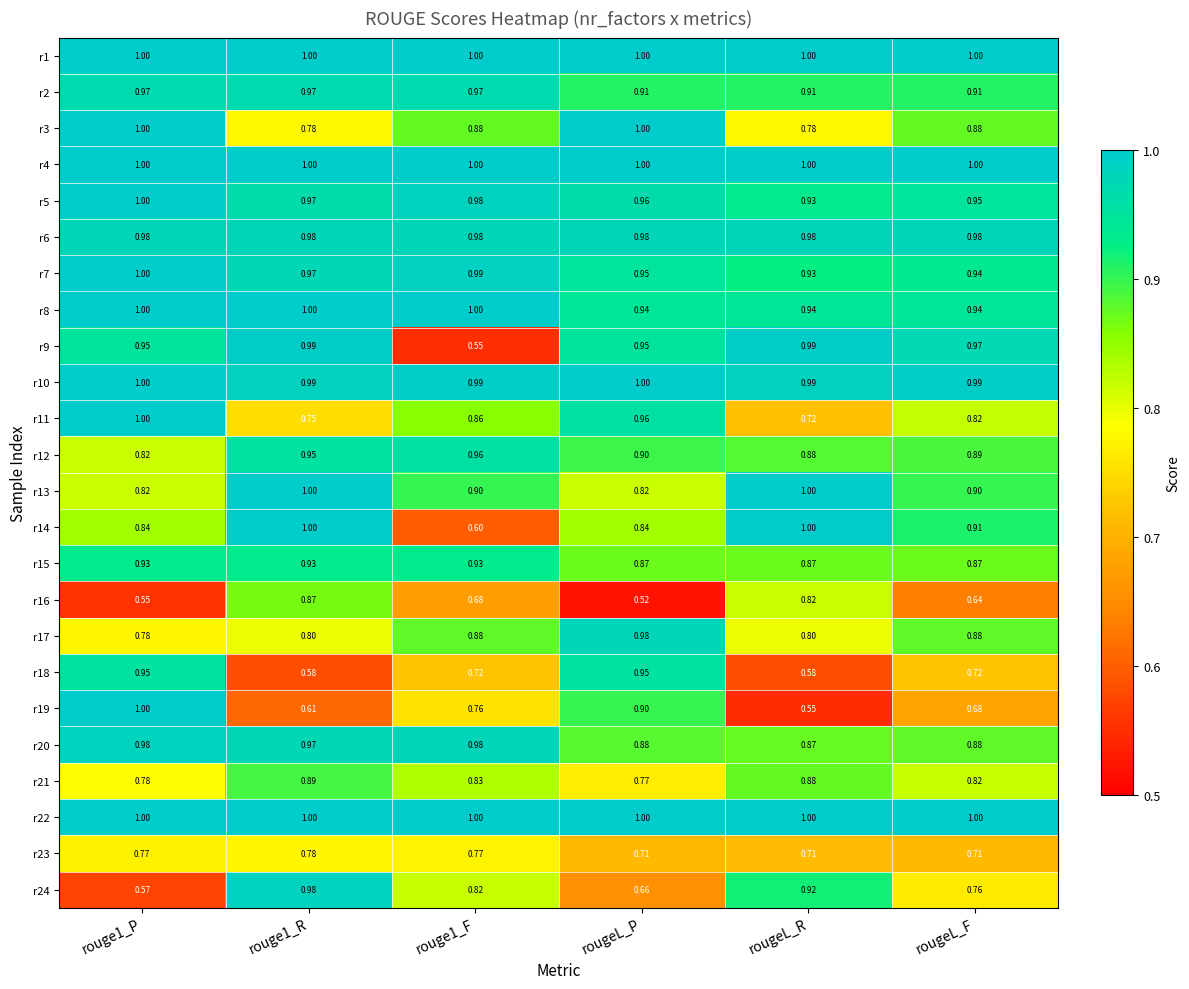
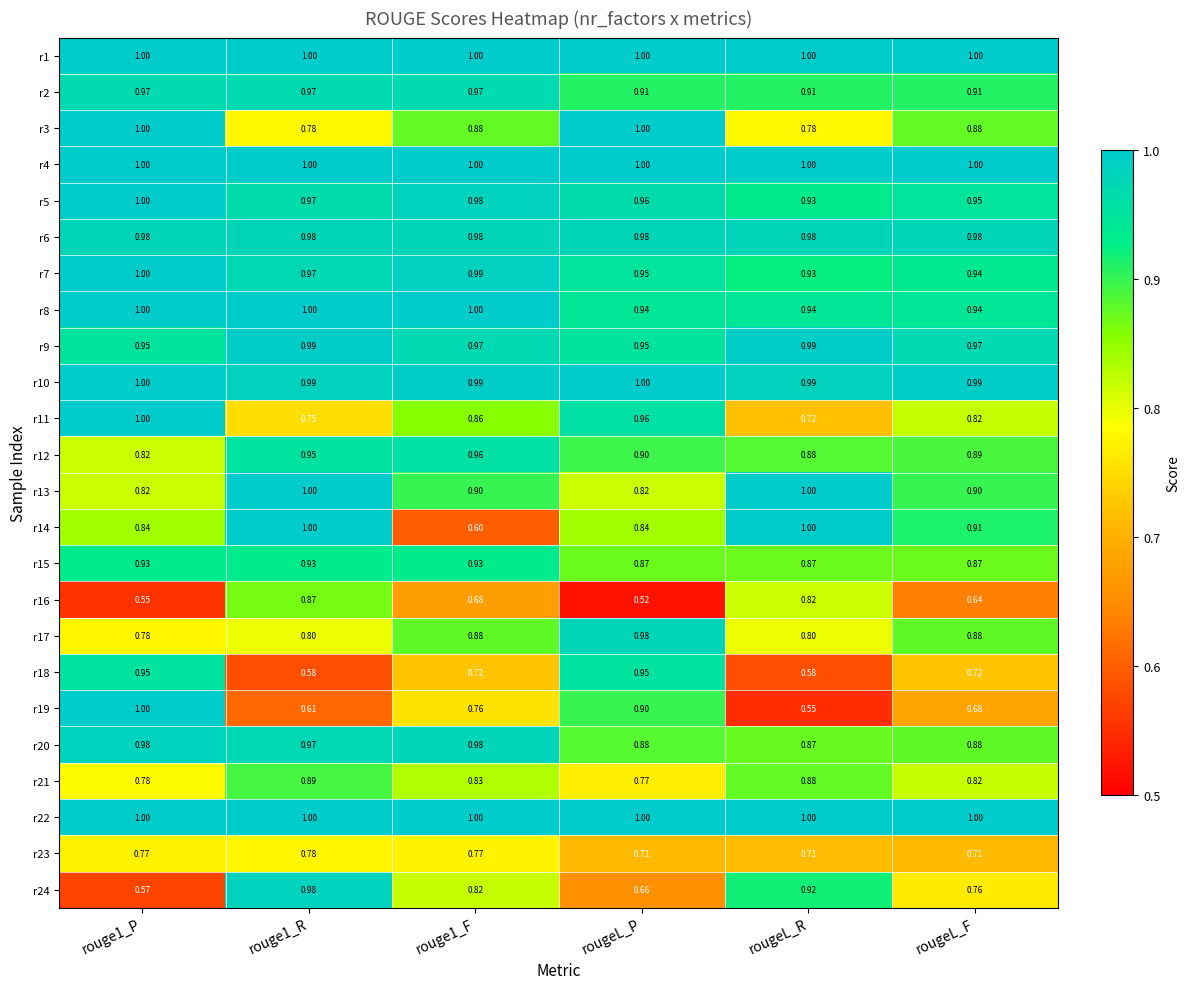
  {
    "r1": {
      "rouge1_P": 1.00,
      "rouge1_R": 1.00,
      "rouge1_F": 1.00,
      "rougeL_P": 1.00,
      "rougeL_R": 1.00,
      "rougeL_F": 1.00
    },
    "r2": {
      "rouge1_P": 0.97,
      "rouge1_R": 0.97,
      "rouge1_F": 0.97,
      "rougeL_P": 0.91,
      "rougeL_R": 0.91,
      "rougeL_F": 0.91
    },
    "r3": {
      "rouge1_P": 1.00,
      "rouge1_R": 0.78,
      "rouge1_F": 0.88,
      "rougeL_P": 1.00,
      "rougeL_R": 0.78,
      "rougeL_F": 0.88
    },
    "r4": {
      "rouge1_P": 1.00,
      "rouge1_R": 1.00,
      "rouge1_F": 1.00,
      "rougeL_P": 1.00,
      "rougeL_R": 1.00,
      "rougeL_F": 1.00
    },
    "r5": {
      "rouge1_P": 1.00,
      "rouge1_R": 0.97,
      "rouge1_F": 0.98,
      "rougeL_P": 0.96,
      "rougeL_R": 0.93,
      "rougeL_F": 0.95
    },
    "r6": {
      "rouge1_P": 0.98,
      "rouge1_R": 0.98,
      "rouge1_F": 0.98,
      "rougeL_P": 0.98,
      "rougeL_R": 0.98,
      "rougeL_F": 0.98
    },
    "r7": {
      "rouge1_P": 1.00,
      "rouge1_R": 0.97,
      "rouge1_F": 0.99,
      "rougeL_P": 0.95,
      "rougeL_R": 0.93,
      "rougeL_F": 0.94
    },
    "r8": {
      "rouge1_P": 1.00,
      "rouge1_R": 1.00,
      "rouge1_F": 1.00,
      "rougeL_P": 0.94,
      "rougeL_R": 0.94,
      "rougeL_F": 0.94
    },
    "r9": {
      "rouge1_P": 0.95,
      "rouge1_R": 0.99,
-     "rouge1_F": 0.55,
+     "rouge1_F": 0.97,
      "rougeL_P": 0.95,
      "rougeL_R": 0.99,
      "rougeL_F": 0.97
    },
    "r10": {
      "rouge1_P": 1.00,
      "rouge1_R": 0.99,
      "rouge1_F": 0.99,
      "rougeL_P": 1.00,
      "rougeL_R": 0.99,
      "rougeL_F": 0.99
    },
    "r11": {
      "rouge1_P": 1.00,
      "rouge1_R": 0.75,
      "rouge1_F": 0.86,
      "rougeL_P": 0.96,
      "rougeL_R": 0.72,
      "rougeL_F": 0.82
    },
    "r12": {
      "rouge1_P": 0.82,
      "rouge1_R": 0.95,
      "rouge1_F": 0.96,
      "rougeL_P": 0.90,
      "rougeL_R": 0.88,
      "rougeL_F": 0.89
    },
    "r13": {
      "rouge1_P": 0.82,
      "rouge1_R": 1.00,
      "rouge1_F": 0.90,
      "rougeL_P": 0.82,
      "rougeL_R": 1.00,
      "rougeL_F": 0.90
    },
    "r14": {
      "rouge1_P": 0.84,
      "rouge1_R": 1.00,
      "rouge1_F": 0.60,
      "rougeL_P": 0.84,
      "rougeL_R": 1.00,
      "rougeL_F": 0.91
    },
    "r15": {
      "rouge1_P": 0.93,
      "rouge1_R": 0.93,
      "rouge1_F": 0.93,
      "rougeL_P": 0.87,
      "rougeL_R": 0.87,
      "rougeL_F": 0.87
    },
    "r16": {
      "rouge1_P": 0.55,
      "rouge1_R": 0.87,
      "rouge1_F": 0.68,
      "rougeL_P": 0.52,
      "rougeL_R": 0.82,
      "rougeL_F": 0.64
    },
    "r17": {
      "rouge1_P": 0.78,
      "rouge1_R": 0.80,
      "rouge1_F": 0.88,
      "rougeL_P": 0.98,
      "rougeL_R": 0.80,
      "rougeL_F": 0.88
    },
    "r18": {
      "rouge1_P": 0.95,
      "rouge1_R": 0.58,
      "rouge1_F": 0.72,
      "rougeL_P": 0.95,
      "rougeL_R": 0.58,
      "rougeL_F": 0.72
    },
    "r19": {
      "rouge1_P": 1.00,
      "rouge1_R": 0.61,
      "rouge1_F": 0.76,
      "rougeL_P": 0.90,
      "rougeL_R": 0.55,
      "rougeL_F": 0.68
    },
    "r20": {
      "rouge1_P": 0.98,
      "rouge1_R": 0.97,
      "rouge1_F": 0.98,
      "rougeL_P": 0.88,
      "rougeL_R": 0.87,
      "rougeL_F": 0.88
    },
    "r21": {
      "rouge1_P": 0.78,
      "rouge1_R": 0.89,
      "rouge1_F": 0.83,
      "rougeL_P": 0.77,
      "rougeL_R": 0.88,
      "rougeL_F": 0.82
    },
    "r22": {
      "rouge1_P": 1.00,
      "rouge1_R": 1.00,
      "rouge1_F": 1.00,
      "rougeL_P": 1.00,
      "rougeL_R": 1.00,
      "rougeL_F": 1.00
    },
    "r23": {
      "rouge1_P": 0.77,
      "rouge1_R": 0.78,
      "rouge1_F": 0.77,
      "rougeL_P": 0.71,
      "rougeL_R": 0.71,
      "rougeL_F": 0.71
    },
    "r24": {
      "rouge1_P": 0.57,
      "rouge1_R": 0.98,
      "rouge1_F": 0.82,
      "rougeL_P": 0.66,
      "rougeL_R": 0.92,
      "rougeL_F": 0.76
    }
  }
